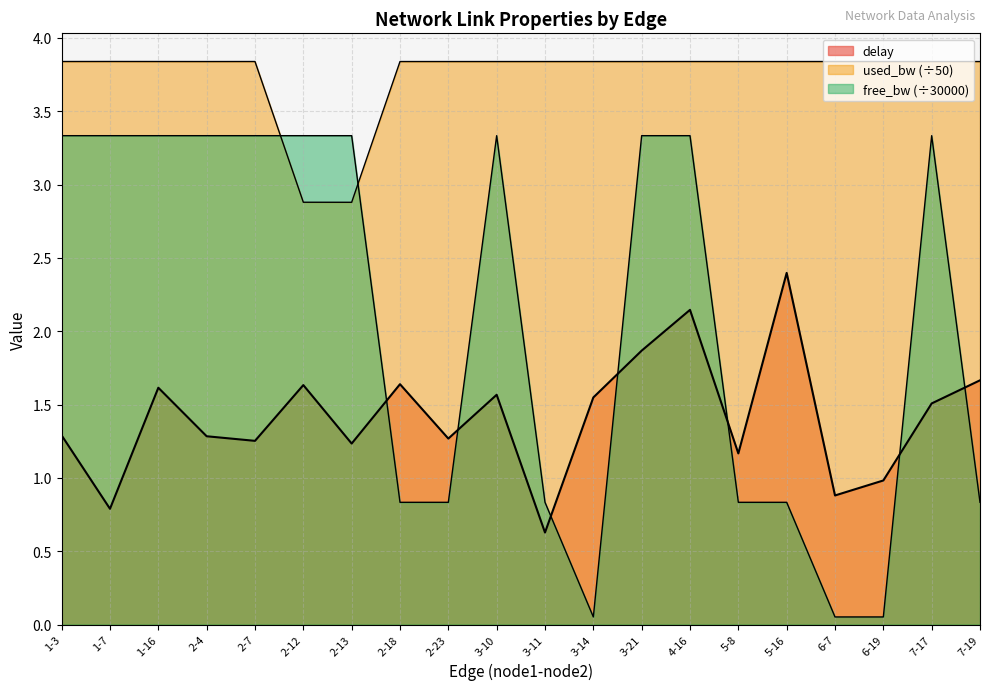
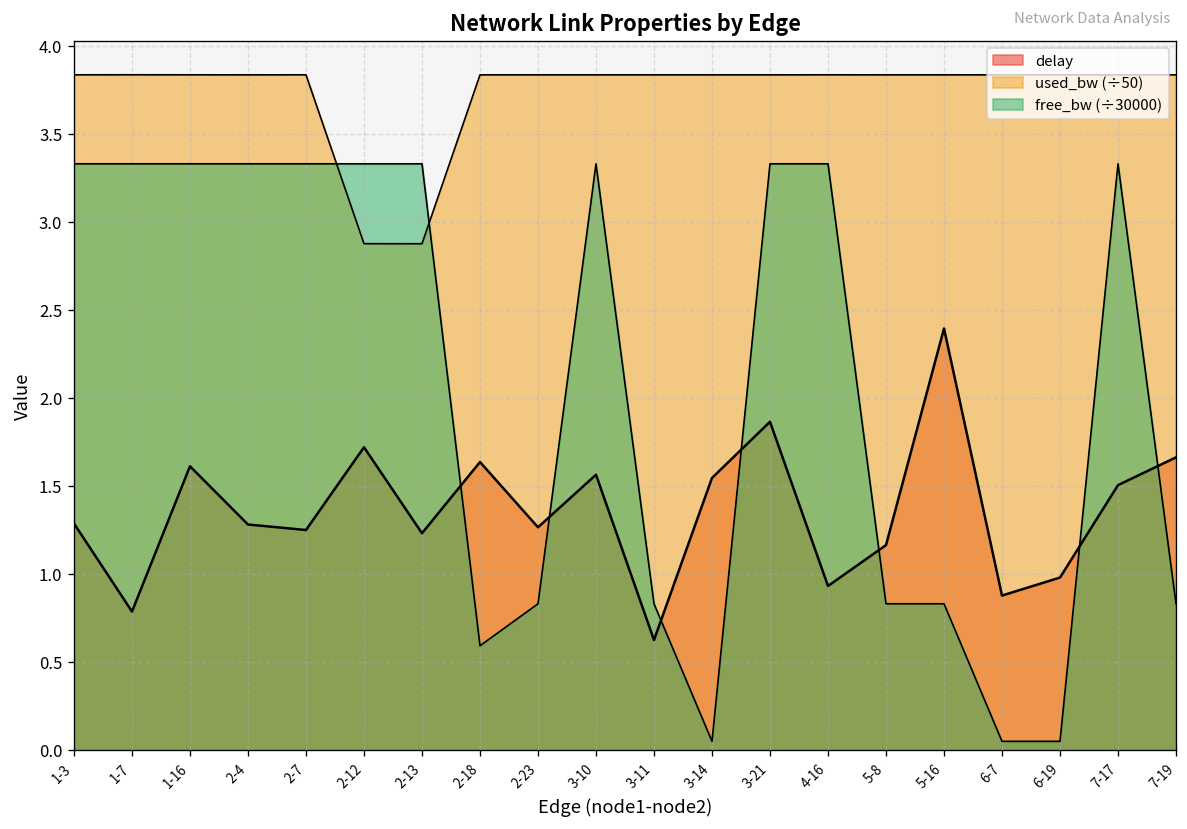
  {
    "delay": {
      "1-3": 1.29,
      "1-7": 0.79,
      "1-16": 1.61,
      "2-4": 1.28,
      "2-7": 1.25,
-     "2-12": 1.63,
+     "2-12": 1.72,
      "2-13": 1.23,
      "2-18": 1.64,
      "2-23": 1.27,
      "3-10": 1.57,
      "3-11": 0.63,
      "3-14": 1.55,
      "3-21": 1.87,
-     "4-16": 2.15,
+     "4-16": 0.93,
      "5-8": 1.17,
      "5-16": 2.40,
      "6-7": 0.88,
      "6-19": 0.98,
      "7-17": 1.51,
      "7-19": 1.67
    },
    "used_bw (÷50)": {
      "1-3": 3.84,
      "1-7": 3.84,
      "1-16": 3.84,
      "2-4": 3.84,
      "2-7": 3.84,
      "2-12": 2.88,
      "2-13": 2.88,
      "2-18": 3.84,
      "2-23": 3.84,
      "3-10": 3.84,
      "3-11": 3.84,
      "3-14": 3.84,
      "3-21": 3.84,
      "4-16": 3.84,
      "5-8": 3.84,
      "5-16": 3.84,
      "7-19": 3.84
    },
    "free_bw (÷30000)": {
      "1-3": 3.33,
      "1-7": 3.33,
      "1-16": 3.33,
      "2-4": 3.33,
      "2-7": 3.33,
      "2-12": 3.33,
      "2-13": 3.33,
-     "2-18": 0.83,
+     "2-18": 0.59,
      "2-23": 0.83,
      "3-10": 3.33,
      "3-11": 0.83,
      "3-14": 0.05,
      "3-21": 3.33,
      "4-16": 3.33,
      "5-8": 0.83,
      "5-16": 0.83,
      "6-7": 0.05,
      "6-19": 0.05,
      "7-17": 3.33,
      "7-19": 0.83
    }
  }
